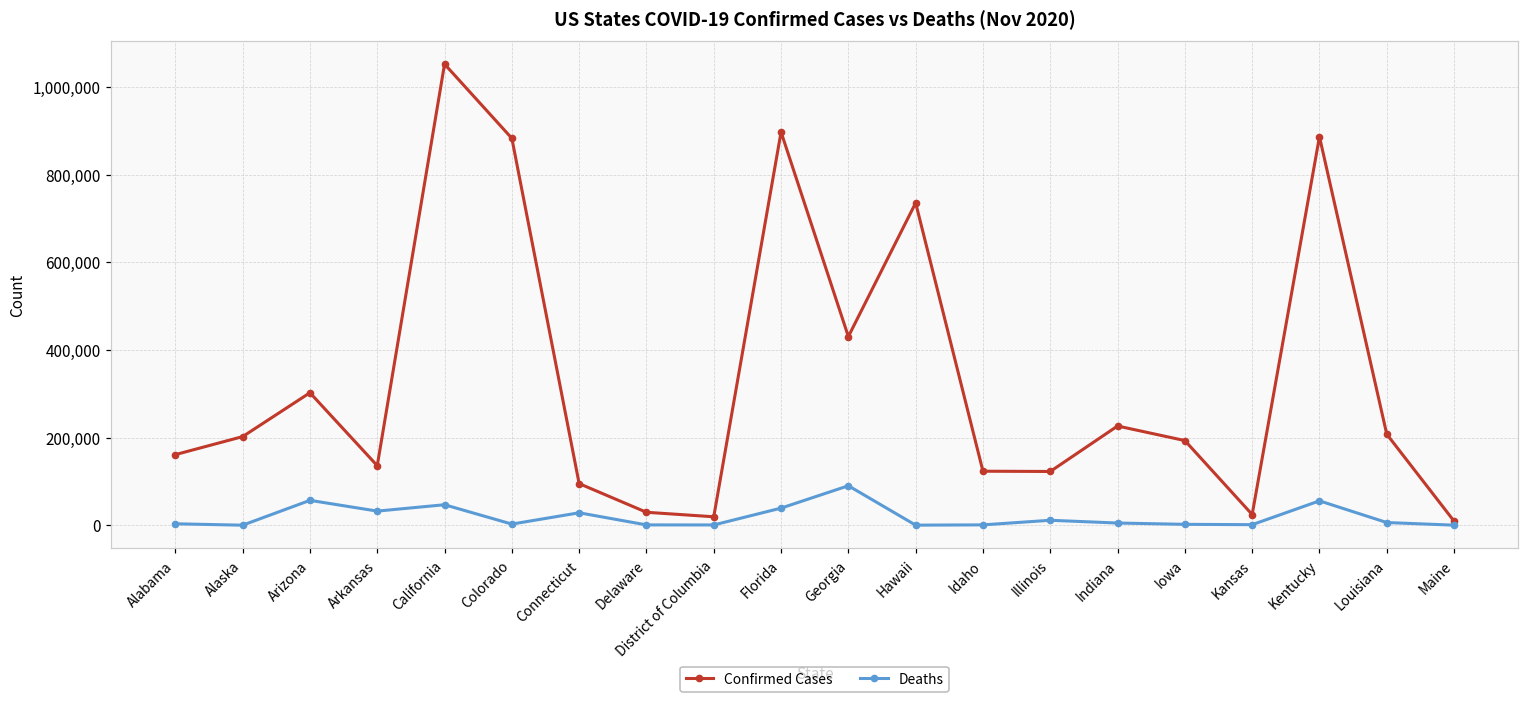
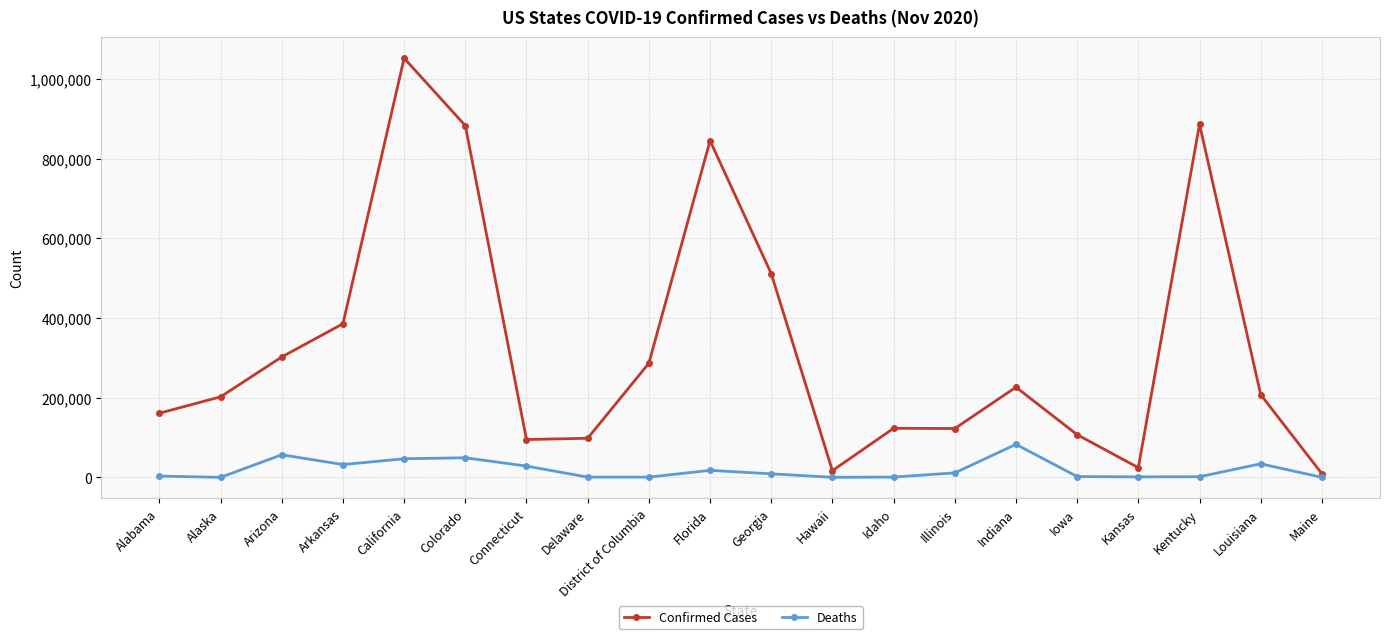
  {
    "Confirmed Cases": {
      "Alabama": "160,000",
      "Alaska": "200,000",
      "Arizona": "300,000",
-     "Arkansas": "140,000",
+     "Arkansas": "390,000",
      "California": "1,050,000",
      "Colorado": "880,000",
      "Connecticut": "90,000",
-     "Delaware": "30,000",
-     "District of Columbia": "20,000",
-     "Florida": "900,000",
-     "Georgia": "430,000",
-     "Hawaii": "740,000",
+     "Delaware": "100,000",
+     "District of Columbia": "290,000",
+     "Florida": "850,000",
+     "Georgia": "510,000",
+     "Hawaii": "20,000",
      "Idaho": "120,000",
      "Illinois": "120,000",
      "Indiana": "230,000",
-     "Iowa": "190,000",
+     "Iowa": "110,000",
      "Kansas": "20,000",
      "Kentucky": "890,000",
      "Louisiana": "210,000",
      "Maine": "10,000"
    },
    "Deaths": {
      "Alabama": "0",
      "Alaska": "0",
      "Arizona": "60,000",
      "Arkansas": "30,000",
      "California": "50,000",
-     "Colorado": "0",
+     "Colorado": "50,000",
      "Connecticut": "30,000",
      "Delaware": "0",
      "District of Columbia": "0",
-     "Florida": "40,000",
-     "Georgia": "90,000",
+     "Florida": "20,000",
+     "Georgia": "10,000",
      "Hawaii": "0",
      "Idaho": "0",
      "Illinois": "10,000",
-     "Indiana": "10,000",
+     "Indiana": "80,000",
      "Iowa": "0",
      "Kansas": "0",
-     "Kentucky": "60,000",
-     "Louisiana": "10,000",
+     "Kentucky": "0",
+     "Louisiana": "30,000",
      "Maine": "0"
    }
  }
